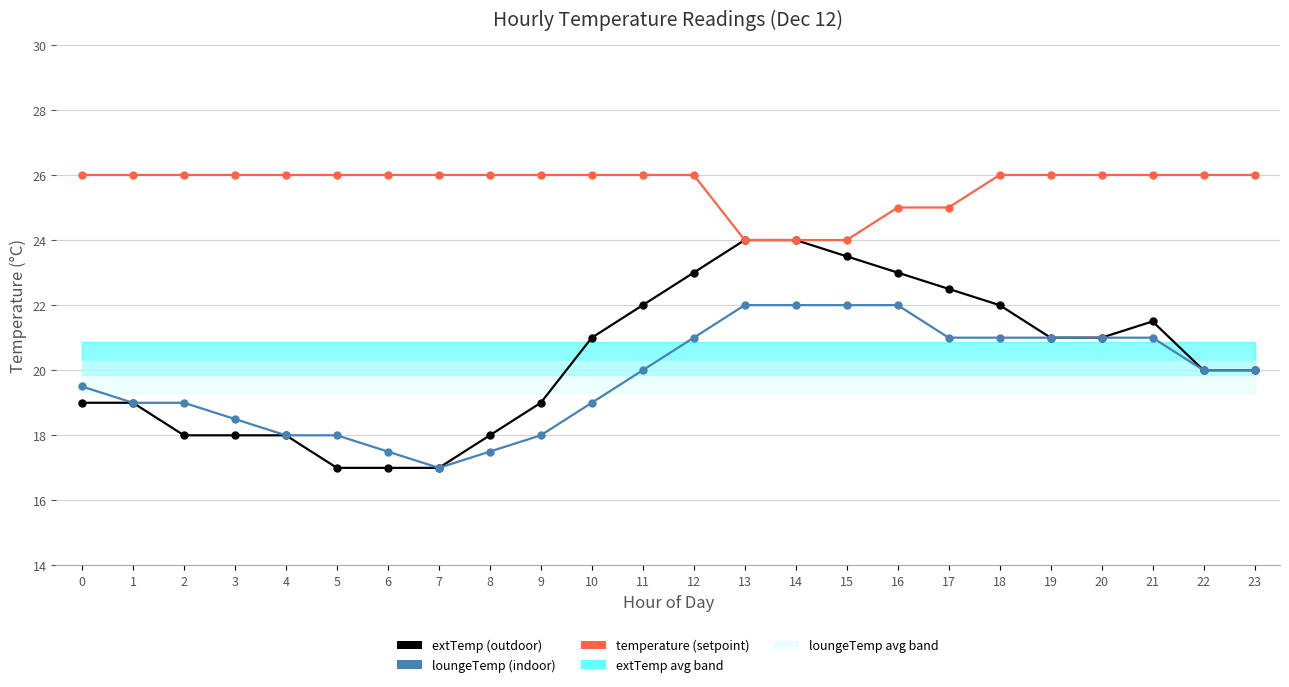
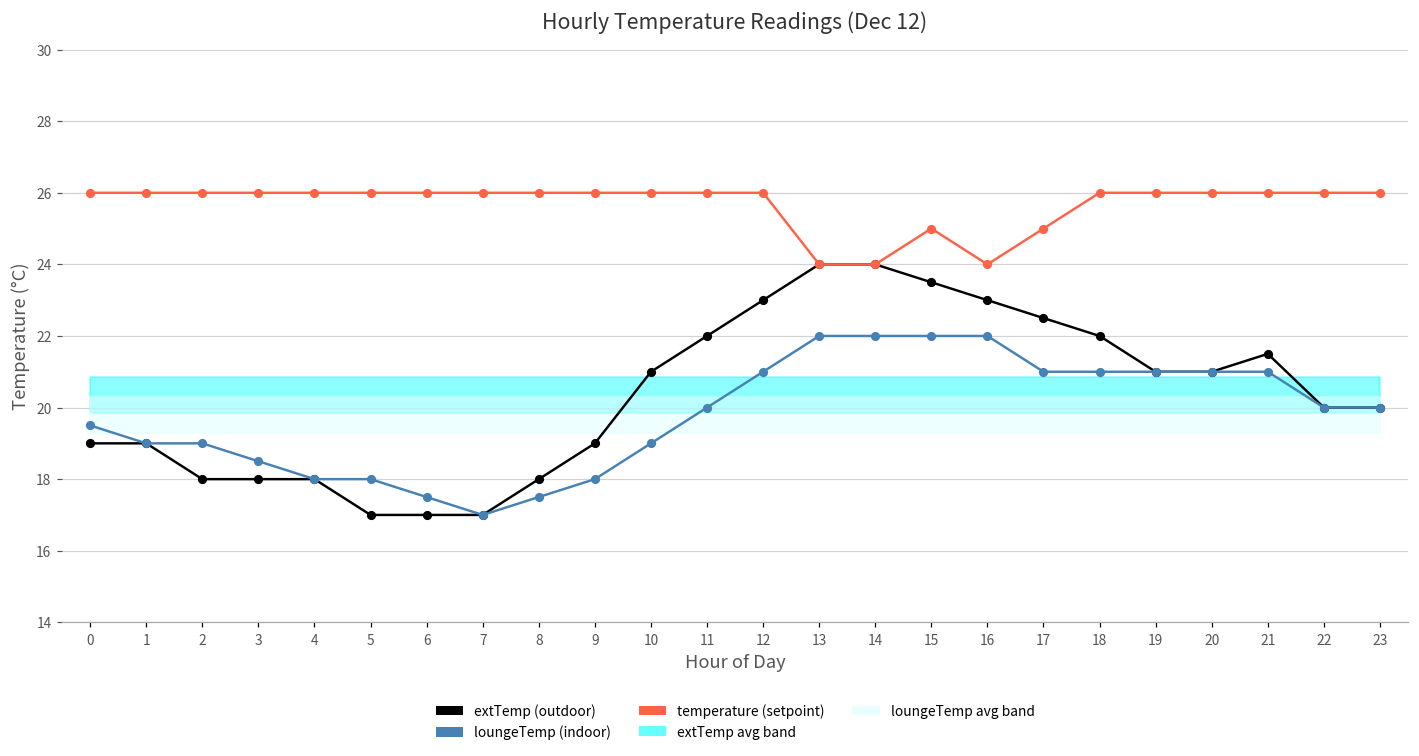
  {
    "extTemp avg band": {
      "0": 20.9,
      "1": 20.9,
      "2": 20.9,
      "3": 20.9,
      "4": 20.9,
      "5": 20.9,
      "6": 20.9,
      "7": 20.9,
      "8": 20.9,
      "9": 20.9,
      "10": 20.9,
      "11": 20.9,
      "12": 20.9,
      "13": 20.9,
      "14": 20.9,
      "15": 20.9,
      "16": 20.9,
      "17": 20.9,
      "18": 20.9,
      "19": 20.9,
      "20": 20.9,
      "21": 20.9,
      "22": 20.9,
      "23": 20.9
    },
    "loungeTemp avg band": {
      "0": 20.3,
      "1": 20.3,
      "2": 20.3,
      "3": 20.3,
      "4": 20.3,
      "5": 20.3,
      "6": 20.3,
      "7": 20.3,
      "8": 20.3,
      "9": 20.3,
      "10": 20.3,
      "11": 20.3,
      "12": 20.3,
      "13": 20.3,
      "14": 20.3,
      "15": 20.3,
      "16": 20.3,
      "17": 20.3,
      "18": 20.3,
      "19": 20.3,
      "20": 20.3,
      "21": 20.3,
      "22": 20.3,
      "23": 20.3
    },
    "temperature (setpoint)": {
      "0": 26,
      "1": 26,
      "2": 26,
      "3": 26,
      "4": 26,
      "5": 26,
      "6": 26,
      "7": 26,
      "8": 26,
      "9": 26,
      "10": 26,
      "11": 26,
      "12": 26,
-     "15": 24,
-     "16": 25,
+     "15": 25,
+     "16": 24,
      "17": 25,
      "18": 26,
      "19": 26,
      "20": 26,
      "21": 26,
      "22": 26,
      "23": 26
    }
  }
